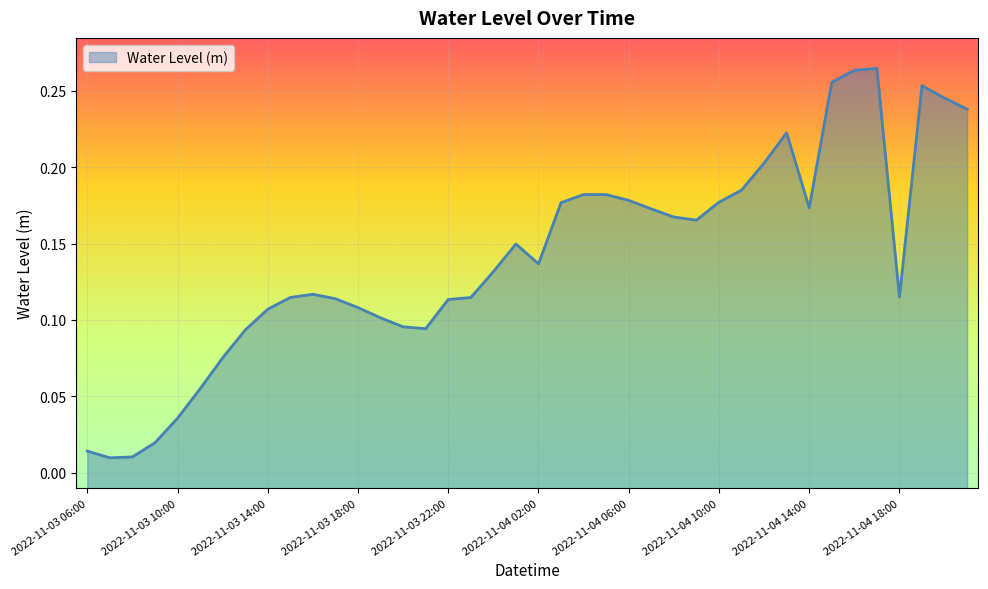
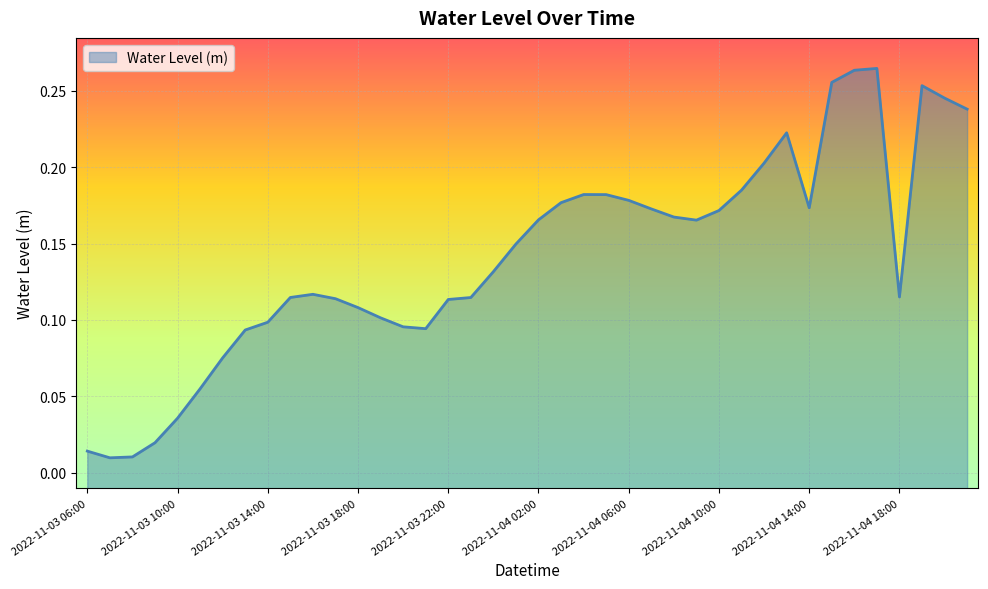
  {
    "2022-11-03 06:00": 0.014,
    "2022-11-03 10:00": 0.036,
-   "2022-11-03 14:00": 0.107,
+   "2022-11-03 14:00": 0.099,
    "2022-11-03 18:00": 0.108,
    "2022-11-03 22:00": 0.113,
-   "2022-11-04 02:00": 0.137,
+   "2022-11-04 02:00": 0.166,
    "2022-11-04 06:00": 0.178,
-   "2022-11-04 10:00": 0.177,
+   "2022-11-04 10:00": 0.172,
    "2022-11-04 14:00": 0.173,
    "2022-11-04 18:00": 0.115
  }
